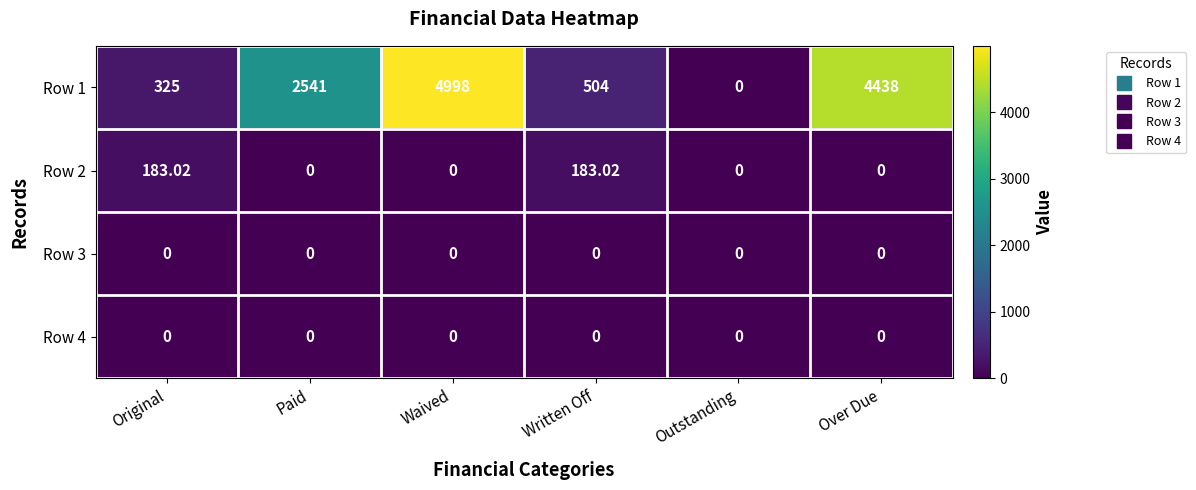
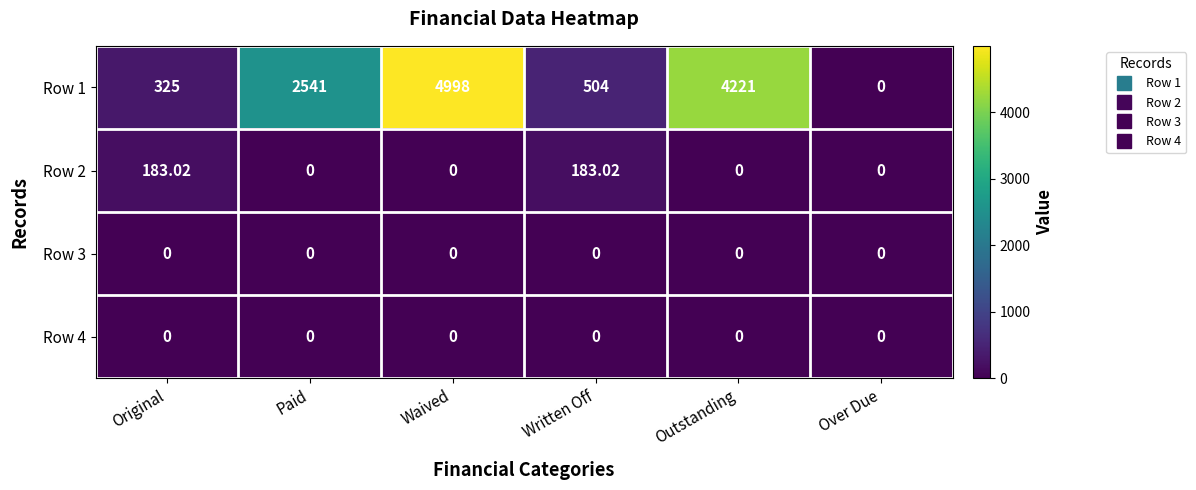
  {
    "Row 1": {
      "Original": 325,
      "Paid": 2541,
      "Waived": 4998,
      "Written Off": 504,
-     "Outstanding": 0,
-     "Over Due": 4438
+     "Outstanding": 4221,
+     "Over Due": 0
    },
    "Row 2": {
      "Original": 183.02,
      "Paid": 0,
      "Waived": 0,
      "Written Off": 183.02,
      "Outstanding": 0,
      "Over Due": 0
    },
    "Row 3": {
      "Original": 0,
      "Paid": 0,
      "Waived": 0,
      "Written Off": 0,
      "Outstanding": 0,
      "Over Due": 0
    },
    "Row 4": {
      "Original": 0,
      "Paid": 0,
      "Waived": 0,
      "Written Off": 0,
      "Outstanding": 0,
      "Over Due": 0
    }
  }
